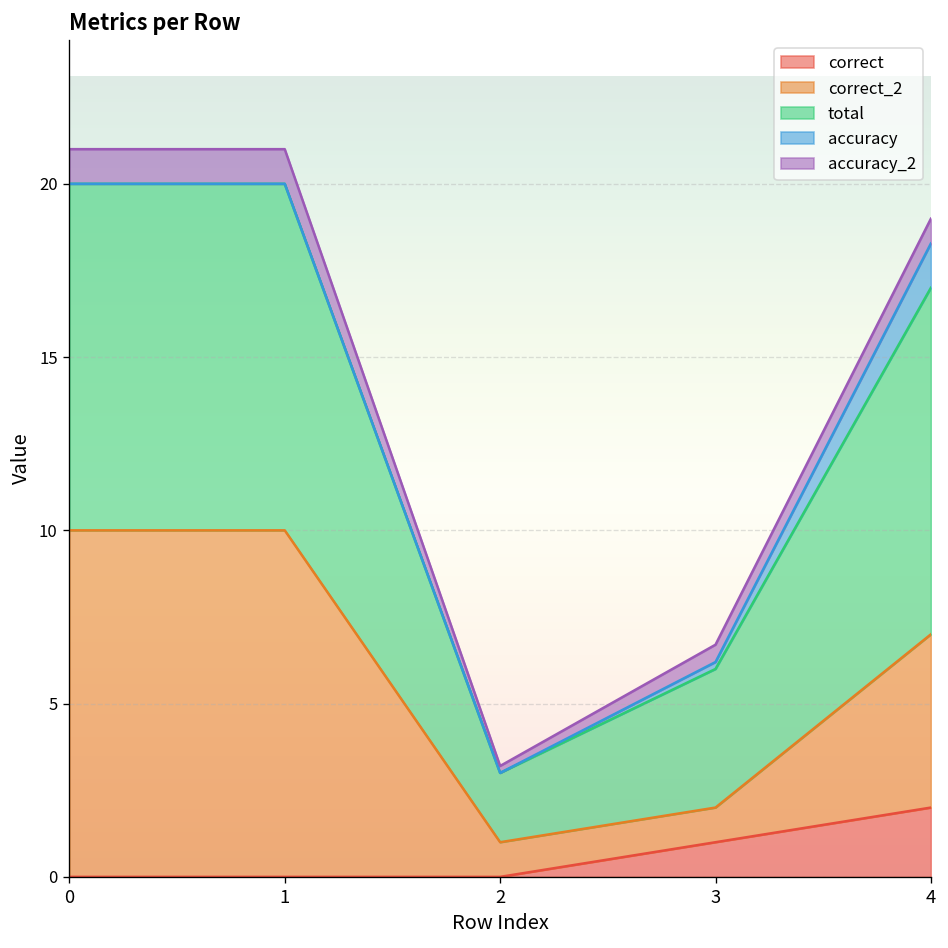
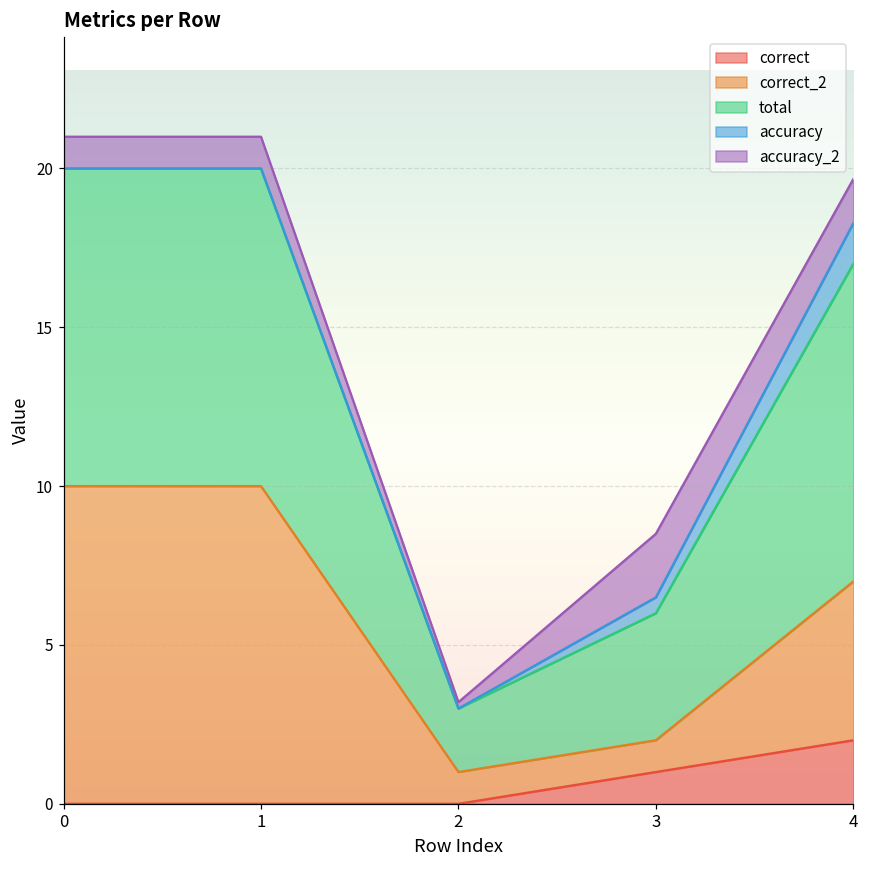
  {
    "total": {
      "3": 4.0,
      "4": 10.0
    },
    "accuracy": {
-     "3": 0.2,
+     "3": 0.5,
      "4": 1.3
    },
    "accuracy_2": {
      "0": 1.0,
      "1": 1.0,
      "2": 0.2,
-     "3": 0.5,
-     "4": 0.7
+     "3": 2.0,
+     "4": 1.4
    }
  }
